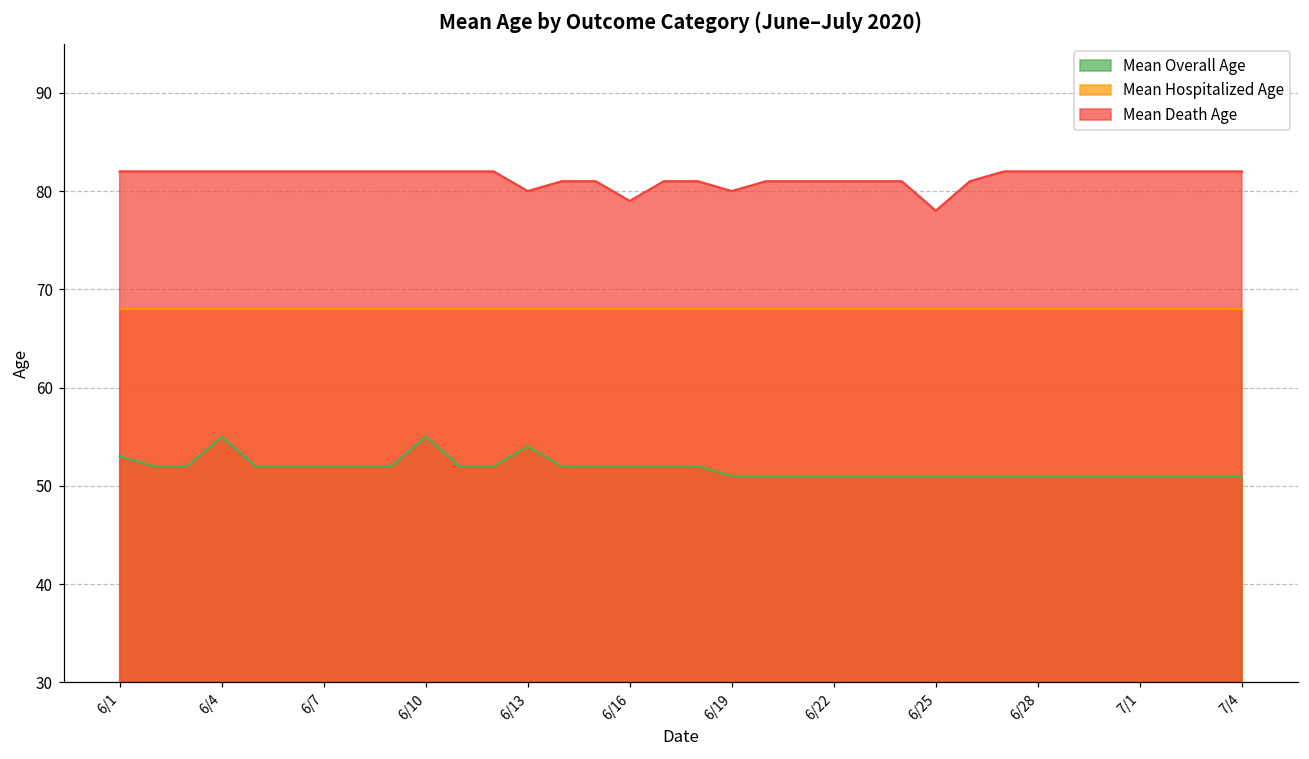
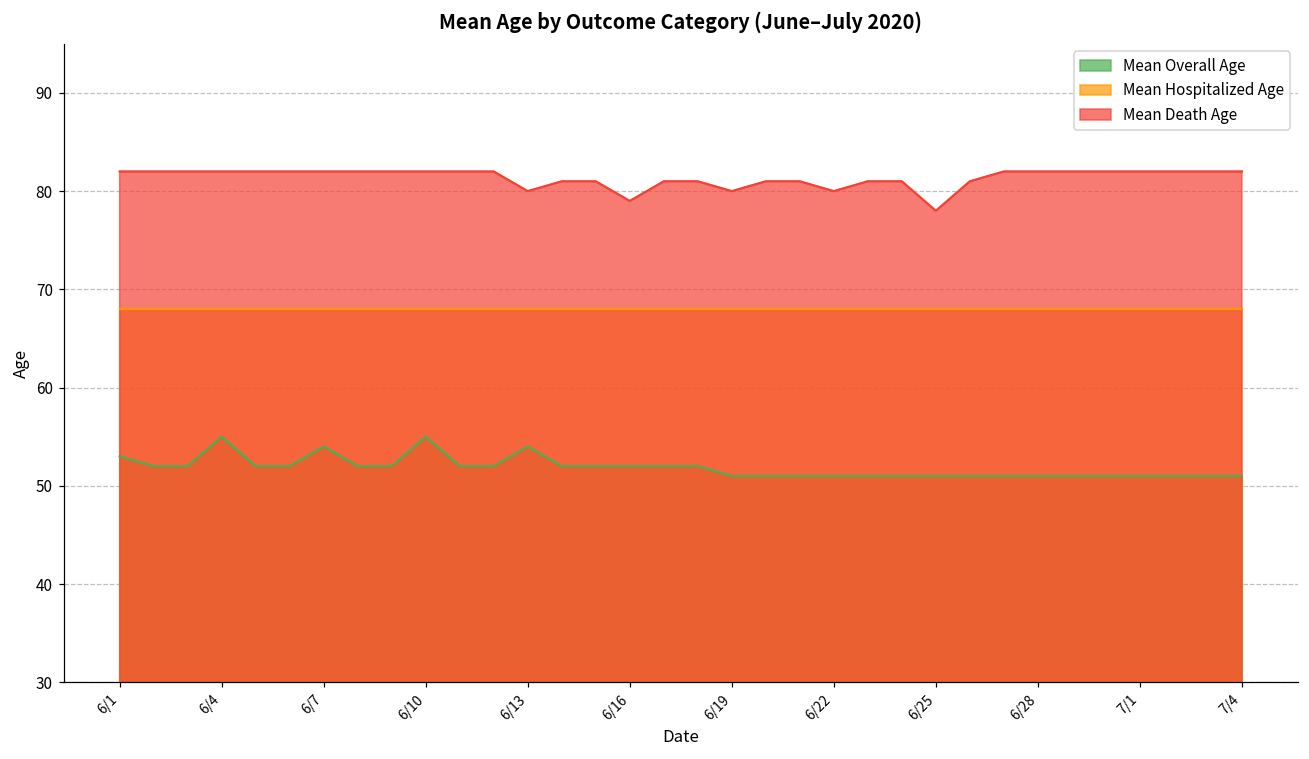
  {
    "Mean Overall Age": {
      "6/1": 53,
      "6/4": 55,
-     "6/7": 52,
+     "6/7": 54,
      "6/10": 55,
      "6/13": 54,
      "6/16": 52,
      "6/19": 51,
      "6/22": 51,
      "6/25": 51,
      "6/28": 51,
      "7/1": 51,
      "7/4": 51
    },
    "Mean Hospitalized Age": {
      "6/1": 68,
      "6/4": 68,
      "6/7": 68,
      "6/10": 68,
      "6/13": 68,
      "6/16": 68,
      "6/19": 68,
      "6/22": 68,
      "6/25": 68,
      "6/28": 68,
      "7/1": 68,
      "7/4": 68
    },
    "Mean Death Age": {
      "6/1": 82,
      "6/4": 82,
      "6/7": 82,
      "6/10": 82,
      "6/13": 80,
      "6/16": 79,
      "6/19": 80,
-     "6/22": 81,
+     "6/22": 80,
      "6/25": 78,
      "6/28": 82,
      "7/1": 82,
      "7/4": 82
    }
  }
